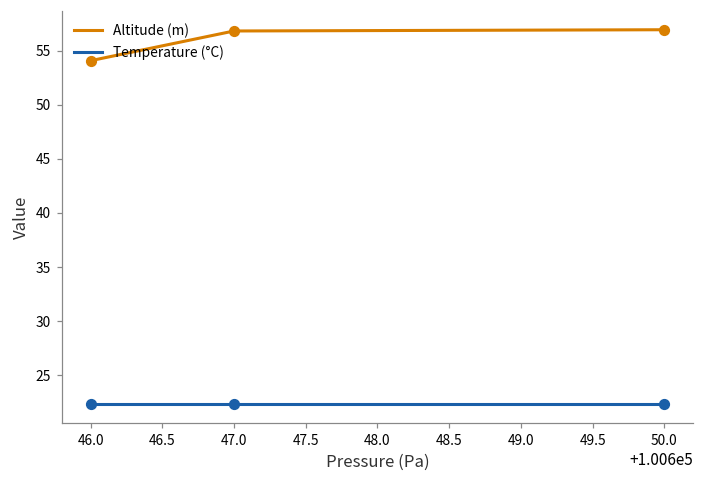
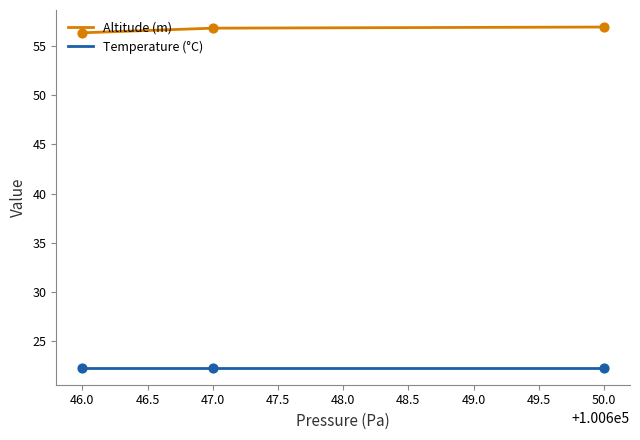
  {
    "Altitude (m)": {
-     "46.0": 54,
+     "46.0": 56,
      "47.0": 57,
      "50.0": 57
    },
    "Temperature (°C)": {
      "46.0": 22,
      "47.0": 22,
      "50.0": 22
    }
  }
